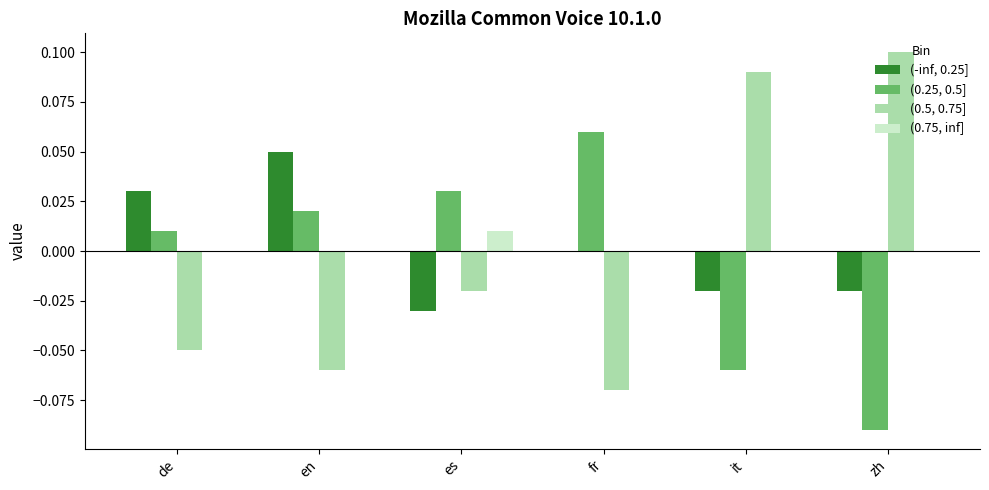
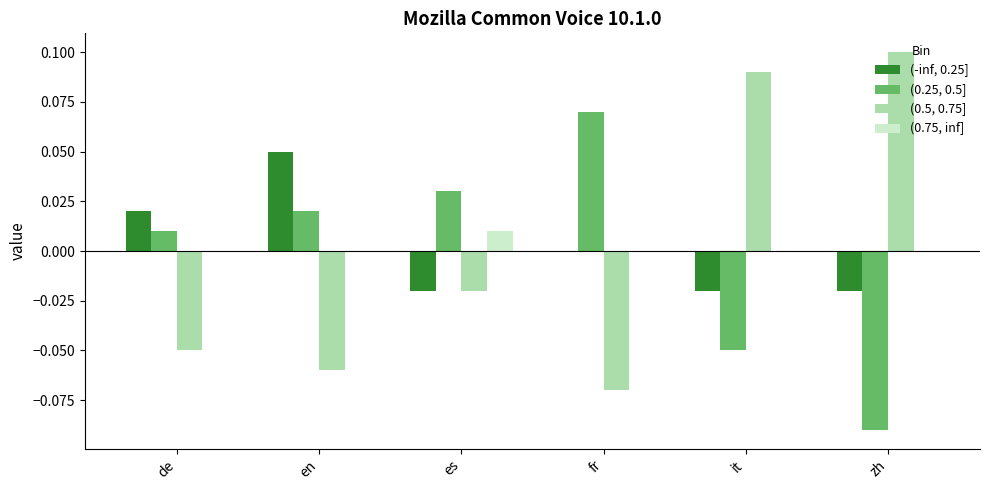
  {
    "(-inf, 0.25]": {
-     "de": 0.03,
+     "de": 0.02,
      "en": 0.05,
-     "es": -0.03,
+     "es": -0.02,
      "fr": 0.00,
      "it": -0.02,
      "zh": -0.02
    },
    "(0.25, 0.5]": {
      "de": 0.01,
      "en": 0.02,
      "es": 0.03,
-     "fr": 0.06,
-     "it": -0.06,
+     "fr": 0.07,
+     "it": -0.05,
      "zh": -0.09
    }
  }
